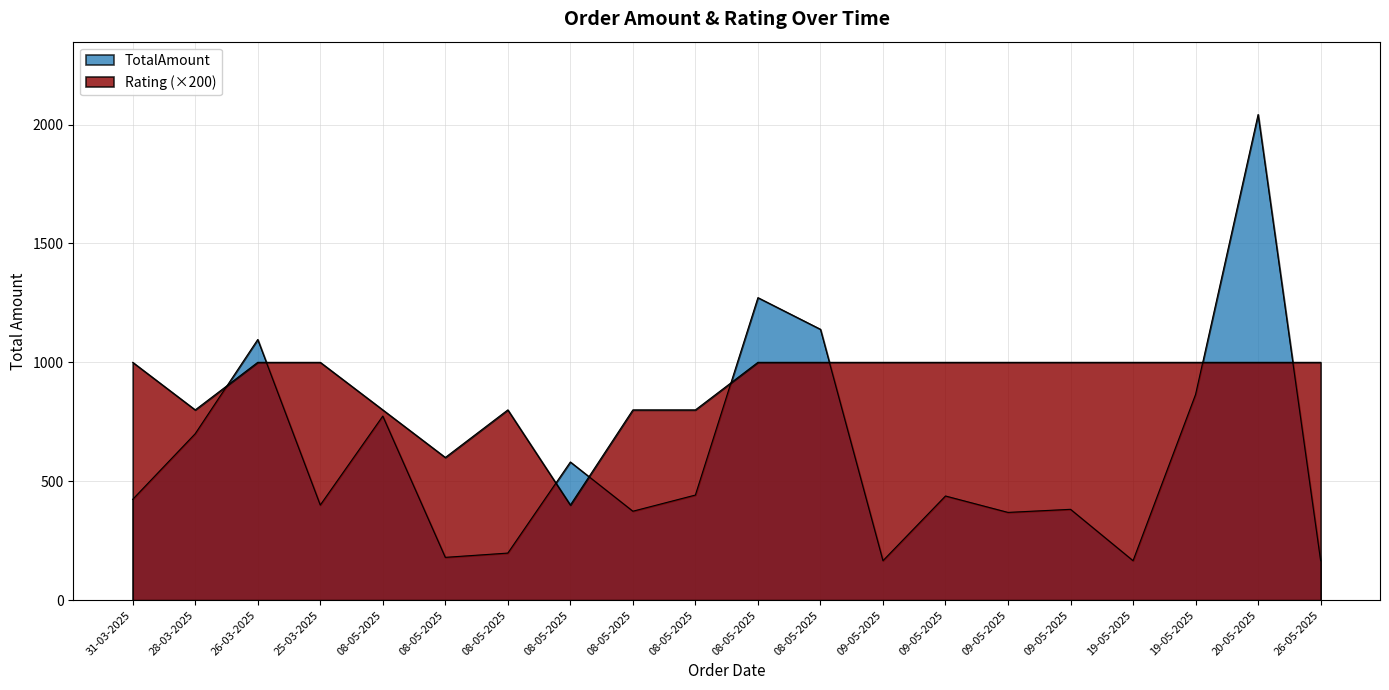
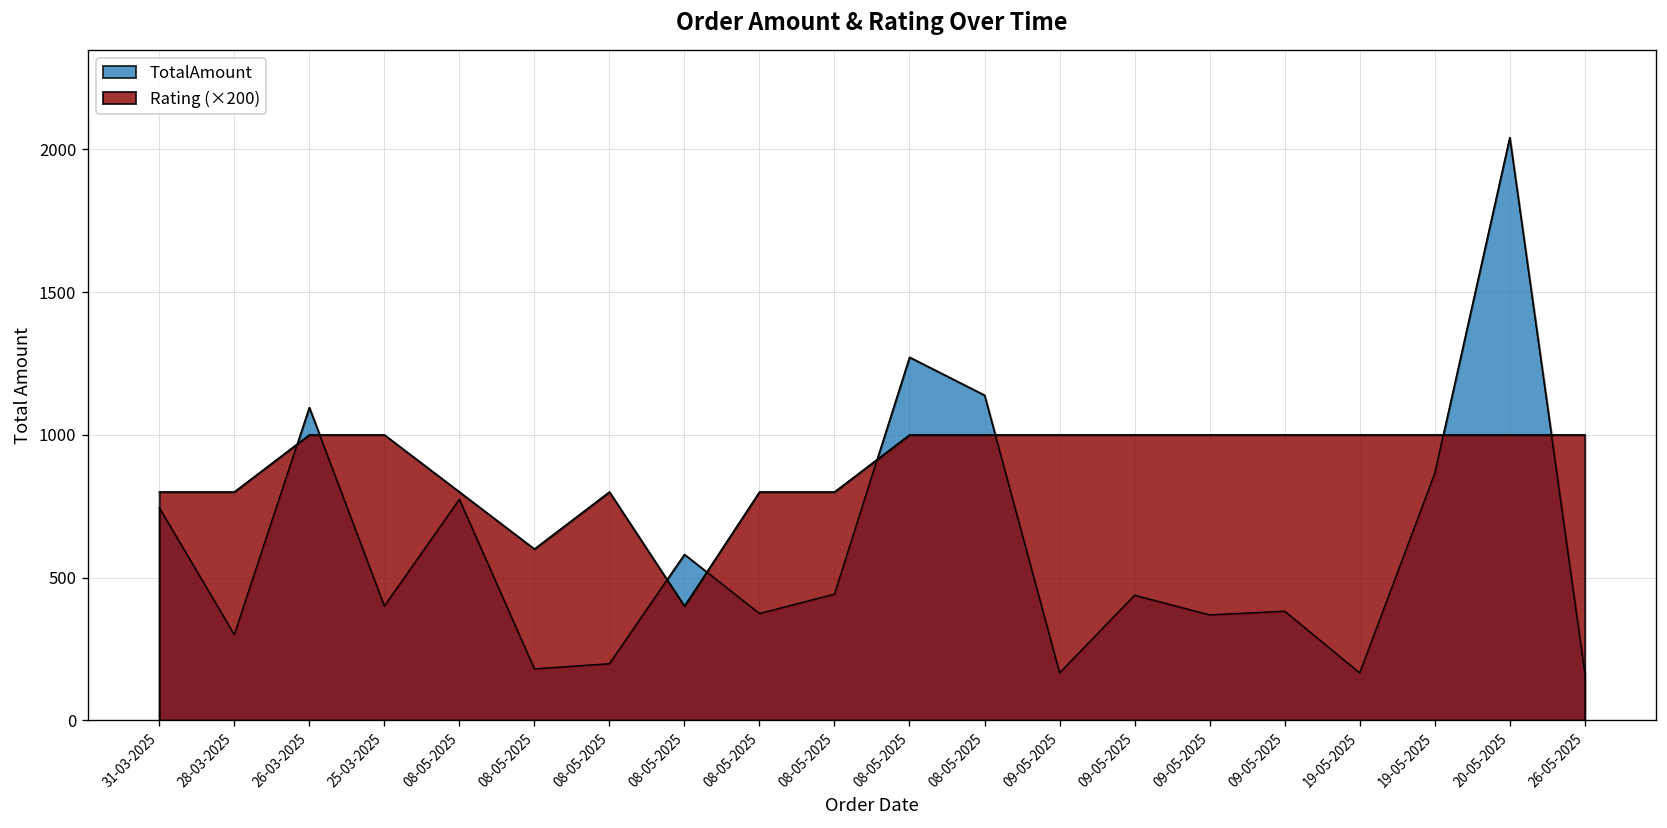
  {
    "TotalAmount": {
-     "31-03-2025": 420,
-     "28-03-2025": 700,
+     "31-03-2025": 750,
+     "28-03-2025": 300,
      "26-03-2025": 1100,
      "25-03-2025": 400,
      "20-05-2025": 2040,
      "26-05-2025": 170
    },
    "Rating (×200)": {
-     "31-03-2025": 1000,
+     "31-03-2025": 800,
      "28-03-2025": 800,
      "26-03-2025": 1000,
      "25-03-2025": 1000,
      "20-05-2025": 1000,
      "26-05-2025": 1000
    }
  }
